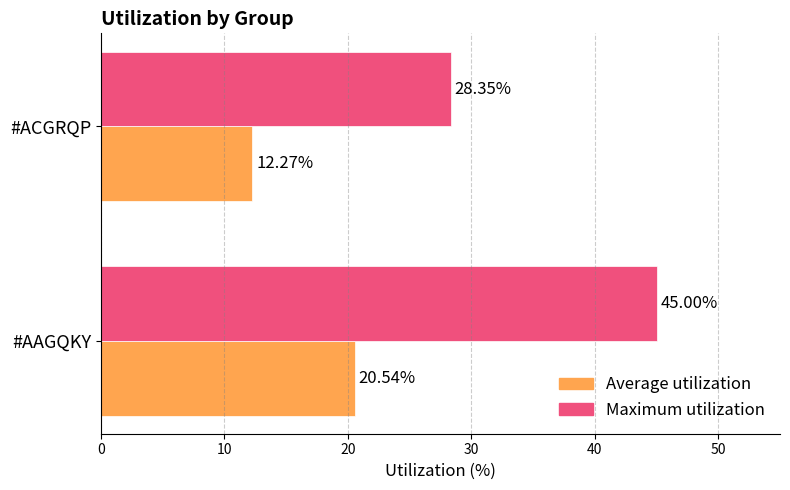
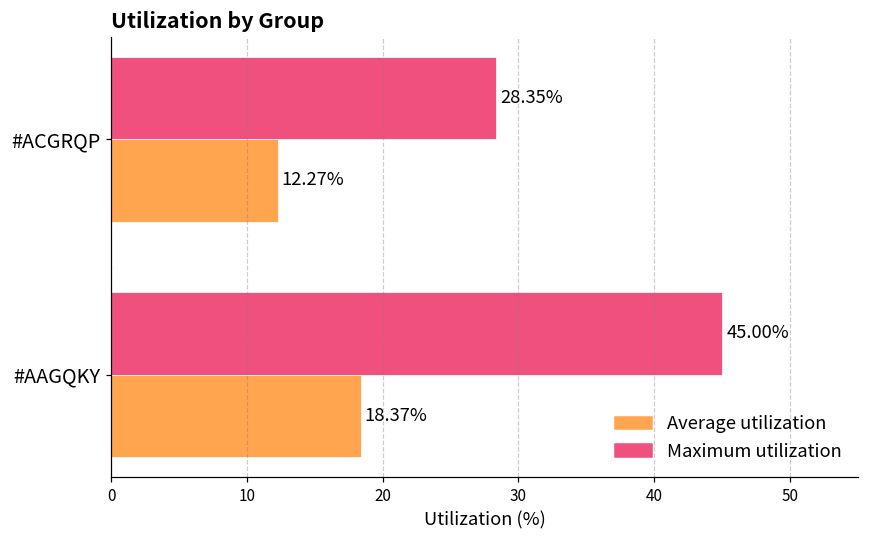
  {
    "Average utilization": {
      "#ACGRQP": "12.27%",
-     "#AAGQKY": "20.54%"
+     "#AAGQKY": "18.37%"
    },
    "Maximum utilization": {
      "#ACGRQP": "28.35%",
      "#AAGQKY": "45.00%"
    }
  }
